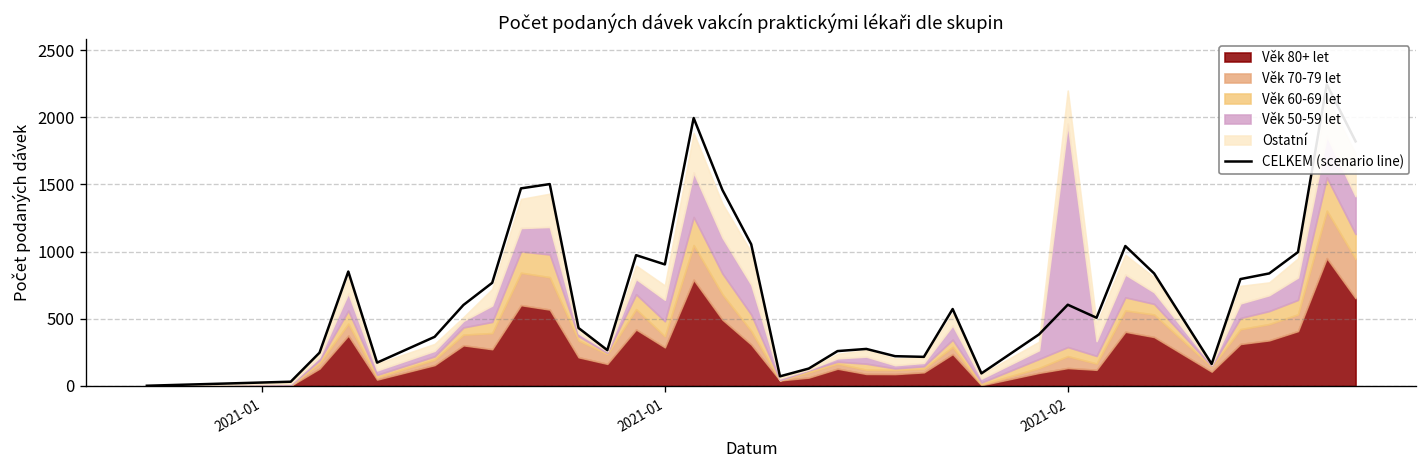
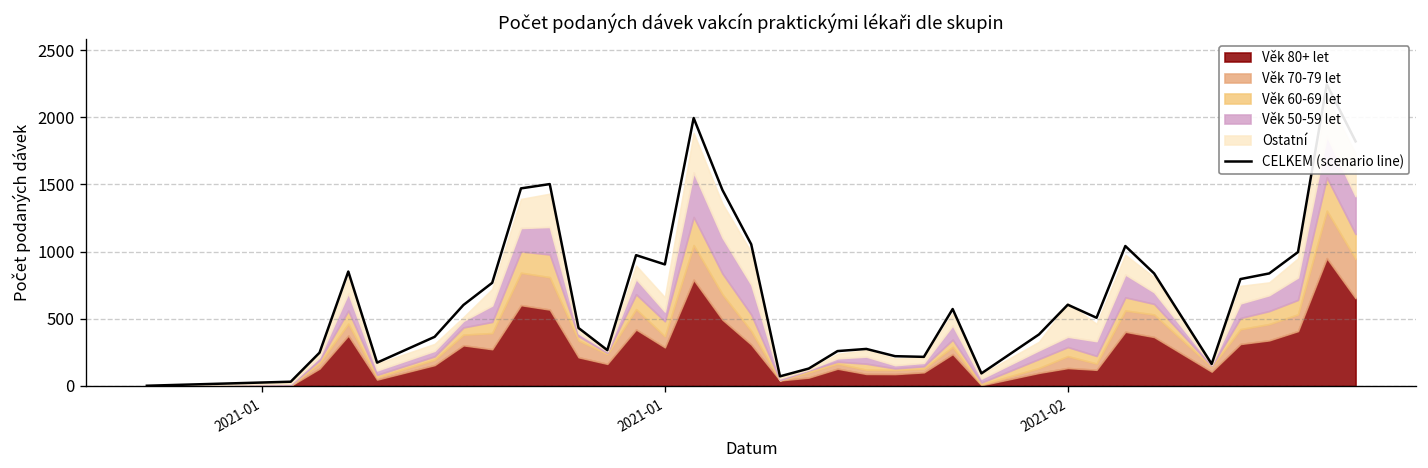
  {
    "CELKEM (scenario line)": {
      "2021-01": 900
    },
    "Věk 80+ let": {
      "2021-01": 290,
      "2021-02": 130
    },
    "Věk 50-59 let": {
-     "2021-01": 160,
-     "2021-02": 1660
+     "2021-01": 70,
+     "2021-02": 80
    },
    "Ostatní": {
      "2021-01": 110
    }
  }
